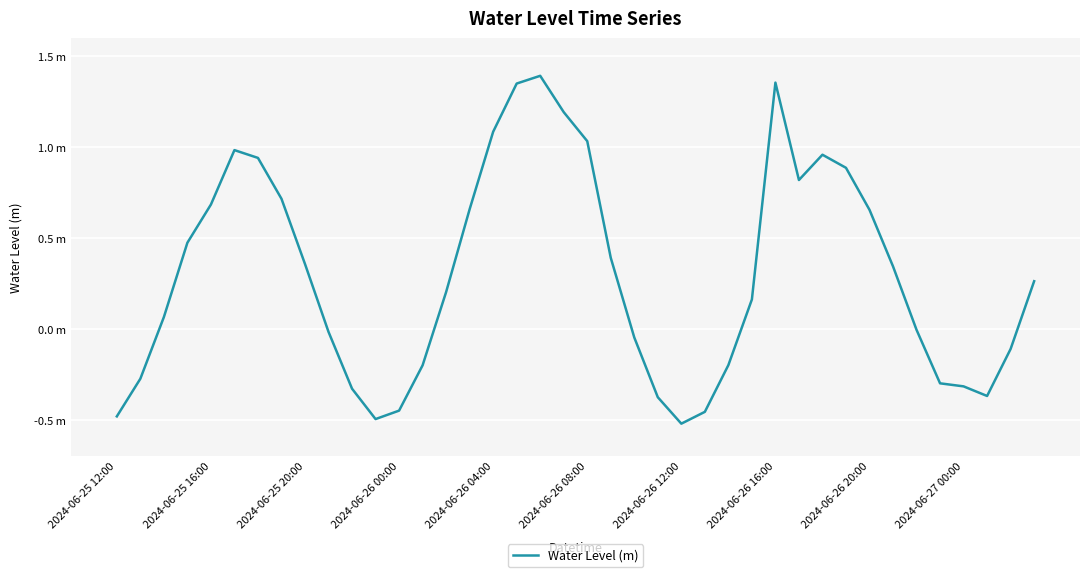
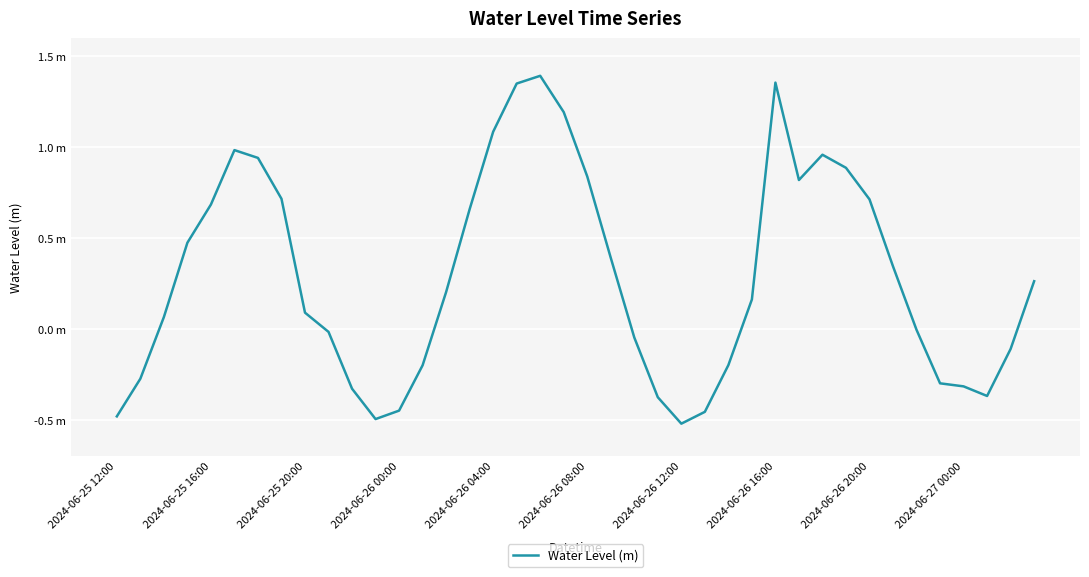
  {
    "2024-06-25 12:00": "-0.48 m",
    "2024-06-25 16:00": "0.68 m",
-   "2024-06-25 20:00": "0.36 m",
+   "2024-06-25 20:00": "0.09 m",
    "2024-06-26 00:00": "-0.45 m",
    "2024-06-26 04:00": "1.09 m",
-   "2024-06-26 08:00": "1.03 m",
+   "2024-06-26 08:00": "0.84 m",
    "2024-06-26 12:00": "-0.52 m",
    "2024-06-26 16:00": "1.36 m",
-   "2024-06-26 20:00": "0.66 m",
+   "2024-06-26 20:00": "0.71 m",
    "2024-06-27 00:00": "-0.32 m"
  }
